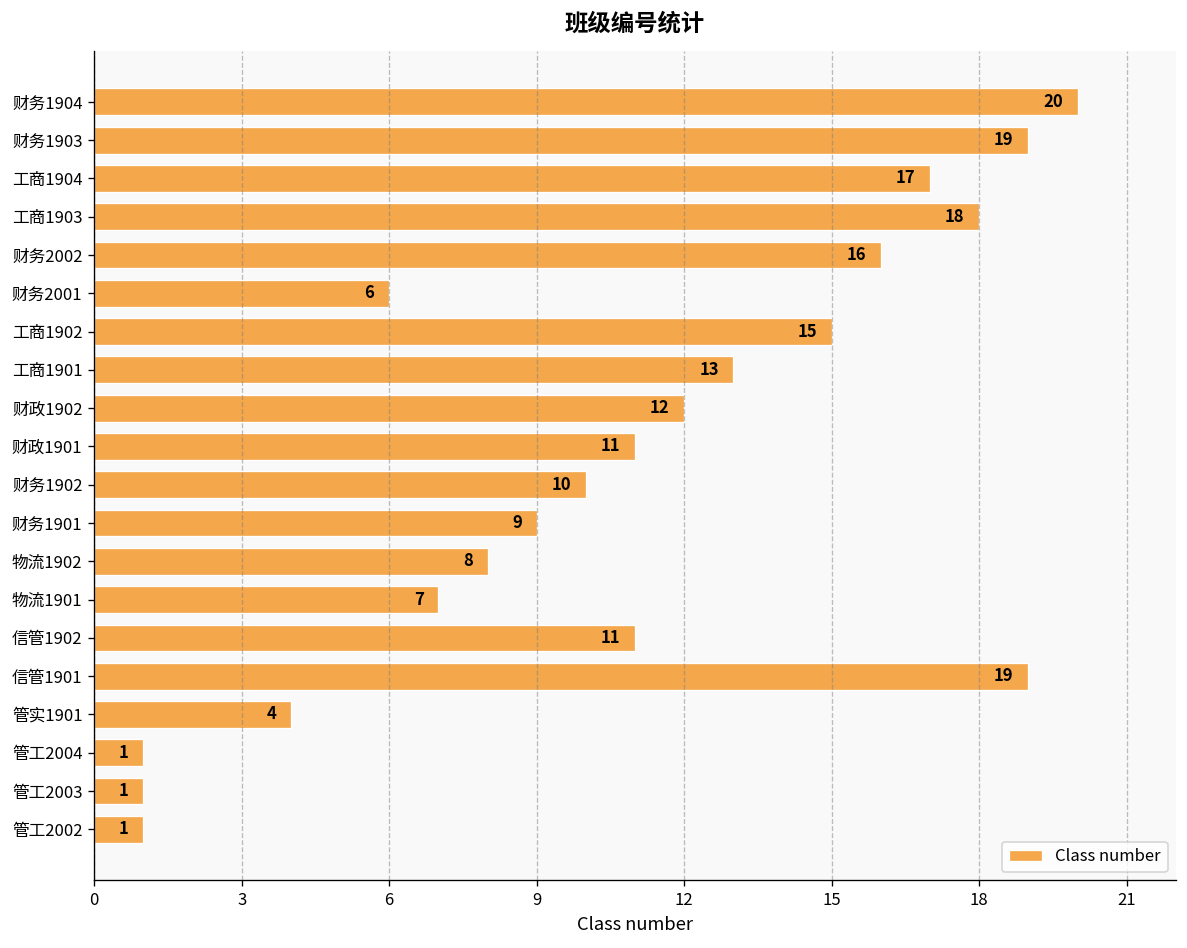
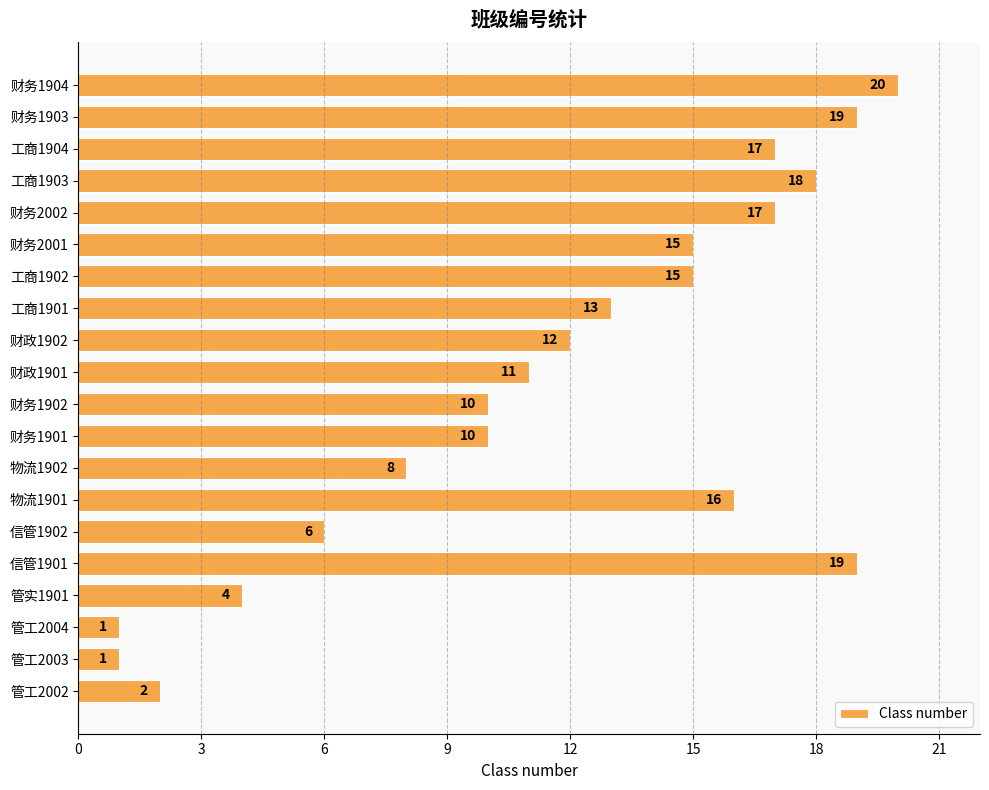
  {
    "财务1904": 20,
    "财务1903": 19,
    "工商1904": 17,
    "工商1903": 18,
-   "财务2002": 16,
-   "财务2001": 6,
+   "财务2002": 17,
+   "财务2001": 15,
    "工商1902": 15,
    "工商1901": 13,
    "财政1902": 12,
    "财政1901": 11,
    "财务1902": 10,
-   "财务1901": 9,
+   "财务1901": 10,
    "物流1902": 8,
-   "物流1901": 7,
-   "信管1902": 11,
+   "物流1901": 16,
+   "信管1902": 6,
    "信管1901": 19,
    "管实1901": 4,
    "管工2004": 1,
    "管工2003": 1,
-   "管工2002": 1
+   "管工2002": 2
  }
